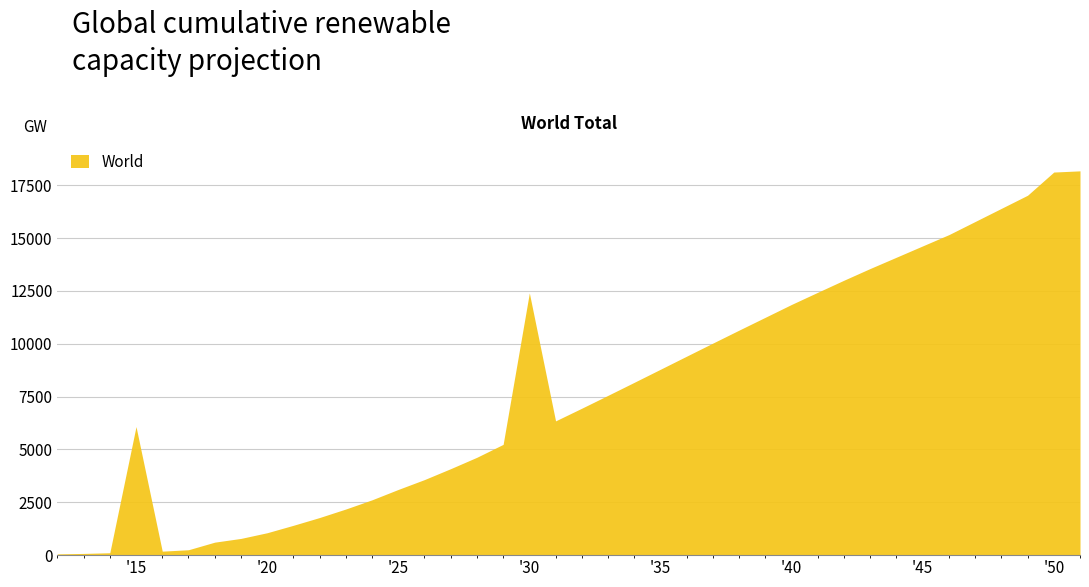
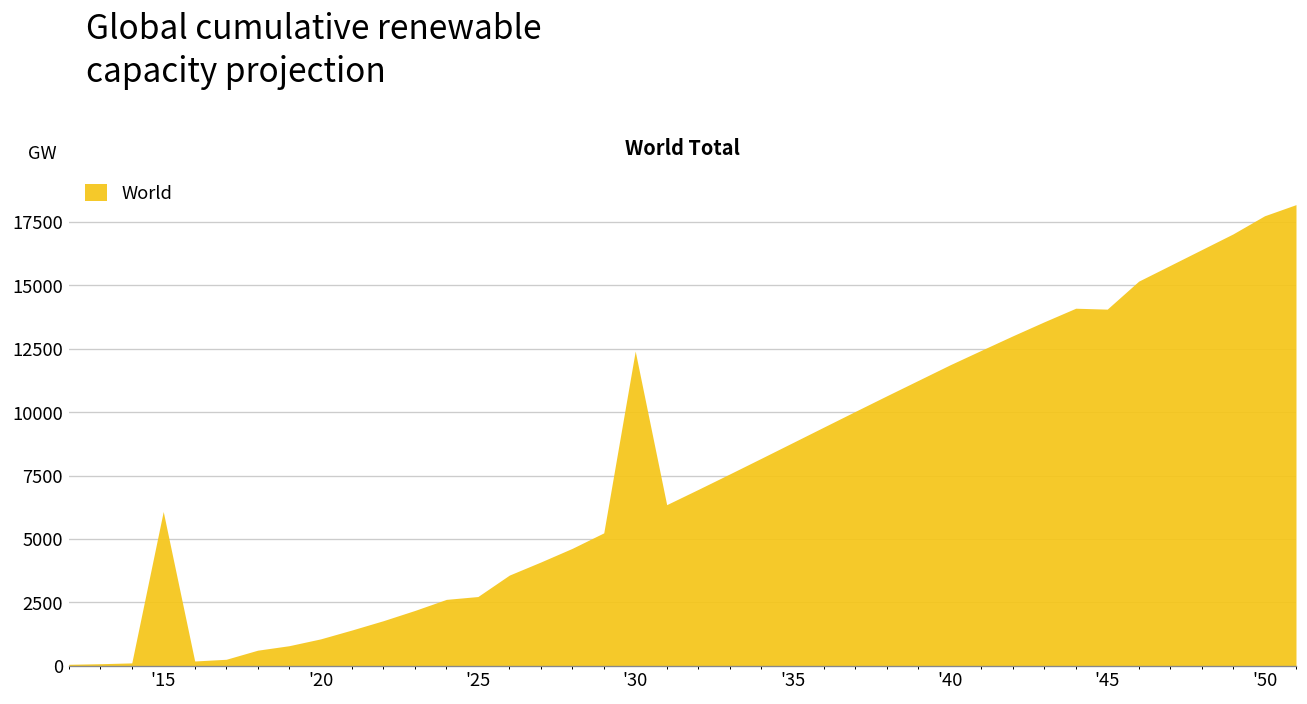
  {
    "'15": 6100,
    "'20": 1100,
-   "'25": 3100,
+   "'25": 2700,
    "'30": 12400,
    "'35": 8800,
    "'40": 11900,
-   "'45": 14600,
-   "'50": 18100
+   "'45": 14100,
+   "'50": 17700
  }
